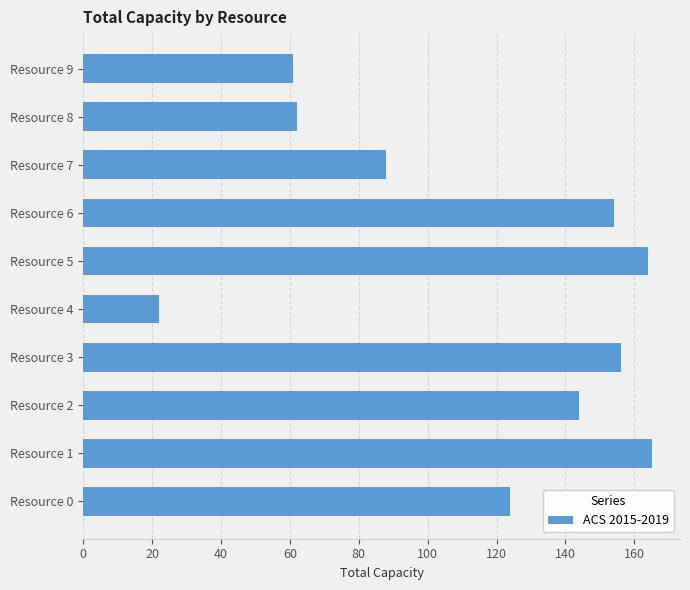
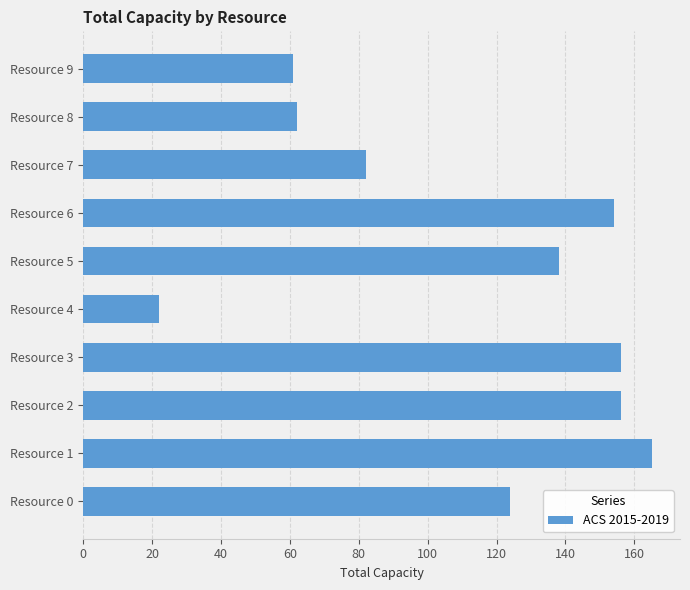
  {
    "Resource 9": 61,
    "Resource 8": 62,
-   "Resource 7": 88,
+   "Resource 7": 82,
    "Resource 6": 154,
-   "Resource 5": 164,
+   "Resource 5": 138,
    "Resource 4": 22,
    "Resource 3": 156,
-   "Resource 2": 144,
+   "Resource 2": 156,
    "Resource 1": 165,
    "Resource 0": 124
  }
